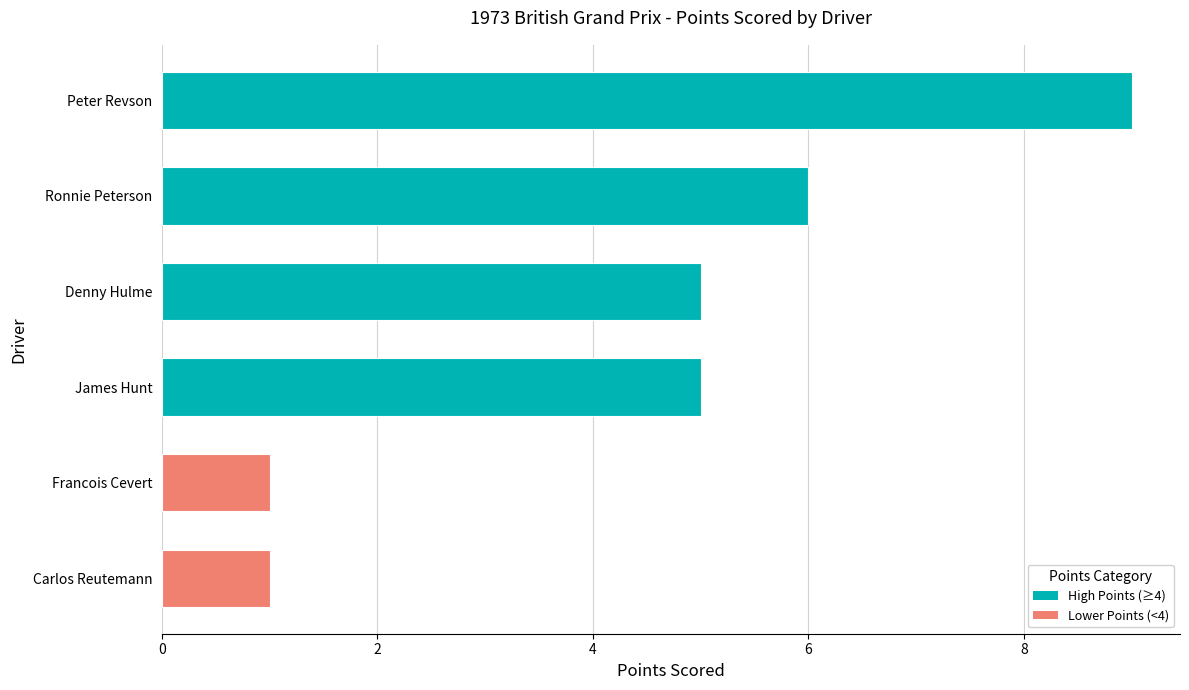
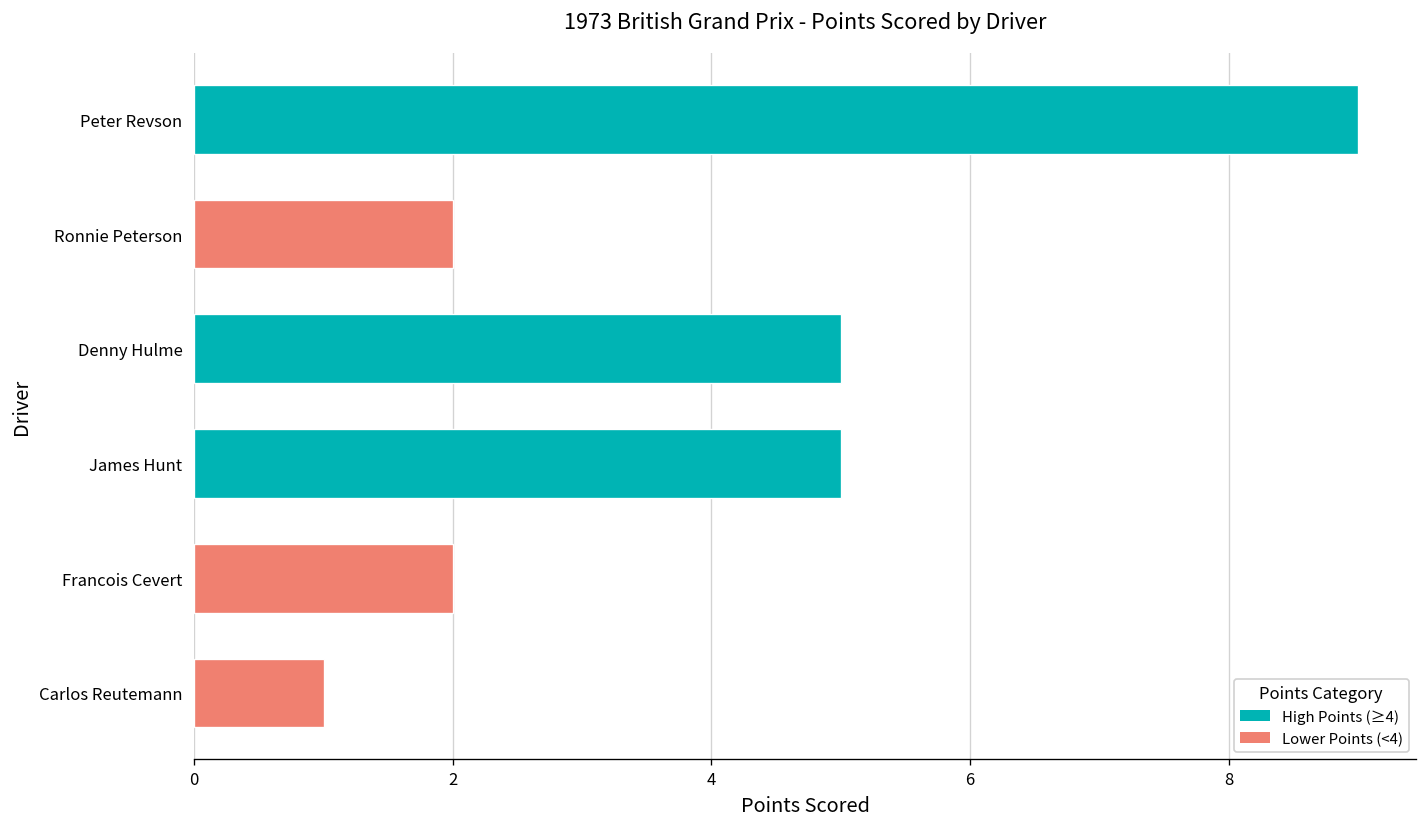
  {
    "Peter Revson": 9,
-   "Ronnie Peterson": 6,
+   "Ronnie Peterson": 2,
    "Denny Hulme": 5,
    "James Hunt": 5,
-   "Francois Cevert": 1,
+   "Francois Cevert": 2,
    "Carlos Reutemann": 1
  }
